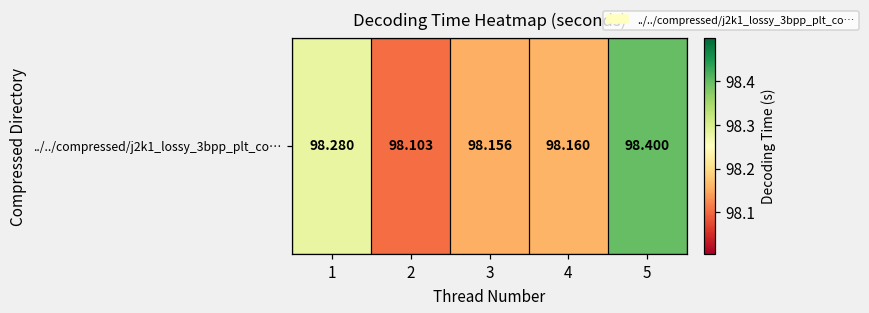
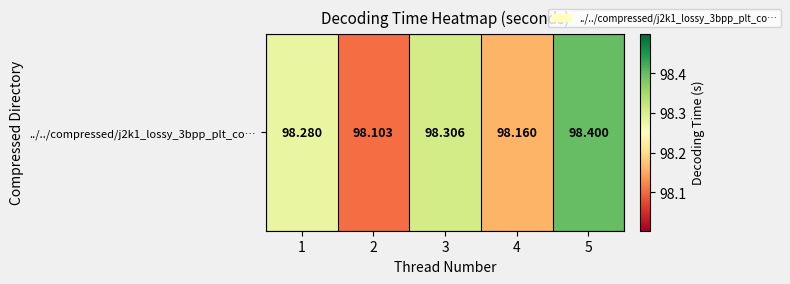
  {
    "../../compressed/j2k1_lossy_3bpp_plt_co…": {
      "1": 98.280,
      "2": 98.103,
-     "3": 98.156,
+     "3": 98.306,
      "4": 98.160,
      "5": 98.400
    }
  }
